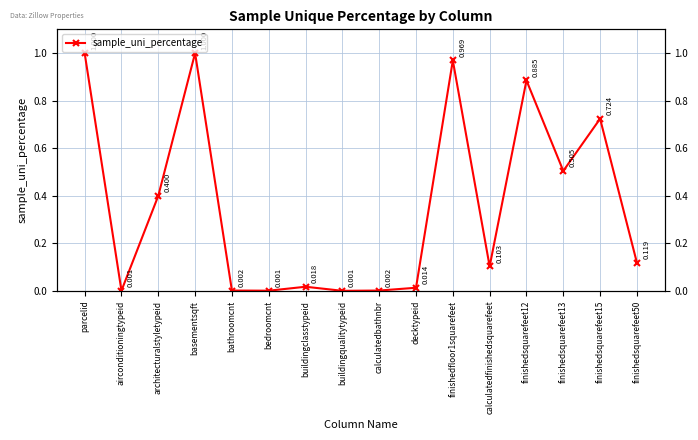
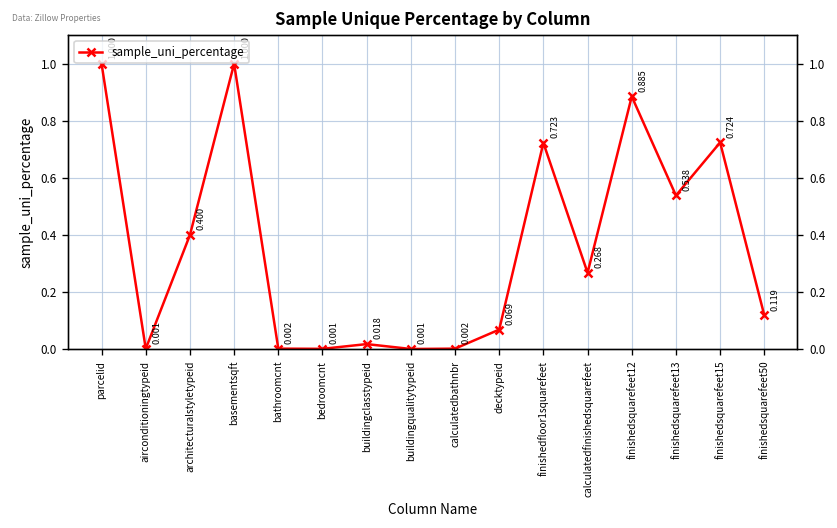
  {
    "airconditioningtypeid": 0.001,
    "architecturalstyletypeid": 0.400,
    "bathroomcnt": 0.002,
    "bedroomcnt": 0.001,
    "buildingclasstypeid": 0.018,
    "buildingqualitytypeid": 0.001,
    "calculatedbathnbr": 0.002,
-   "decktypeid": 0.014,
-   "finishedfloor1squarefeet": 0.969,
-   "calculatedfinishedsquarefeet": 0.103,
+   "decktypeid": 0.069,
+   "finishedfloor1squarefeet": 0.723,
+   "calculatedfinishedsquarefeet": 0.268,
    "finishedsquarefeet12": 0.885,
-   "finishedsquarefeet13": 0.505,
+   "finishedsquarefeet13": 0.538,
    "finishedsquarefeet15": 0.724,
    "finishedsquarefeet50": 0.119
  }
